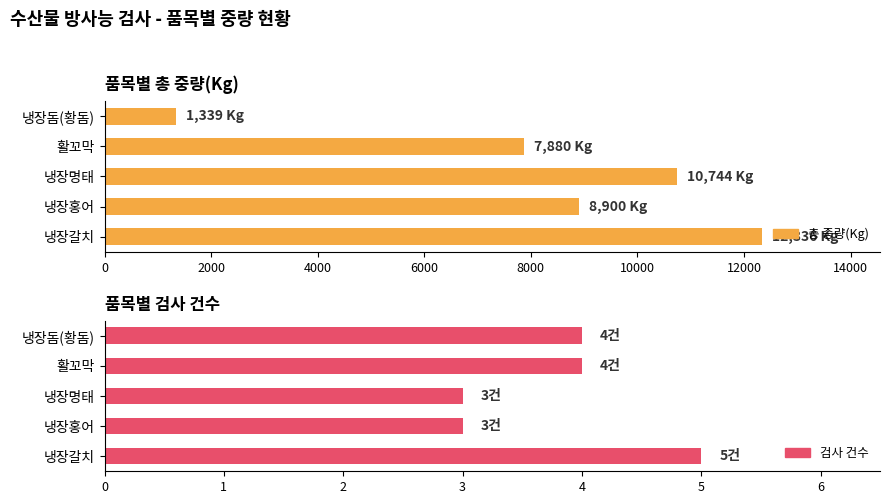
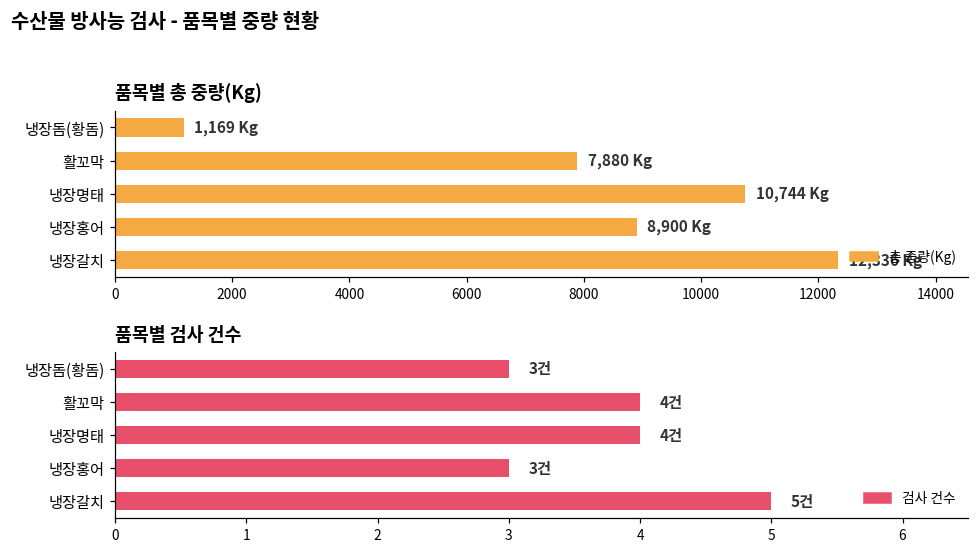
  {
    "품목별 총 중량(Kg)": {
-     "냉장돔(황돔)": "1,339",
+     "냉장돔(황돔)": "1,169",
      "활꼬막": "7,880",
      "냉장명태": "10,744",
      "냉장홍어": "8,900",
      "냉장갈치": "12,336"
    },
    "품목별 검사 건수": {
-     "냉장돔(황돔)": "4건",
+     "냉장돔(황돔)": "3건",
      "활꼬막": "4건",
-     "냉장명태": "3건",
+     "냉장명태": "4건",
      "냉장홍어": "3건",
      "냉장갈치": "5건"
    }
  }
